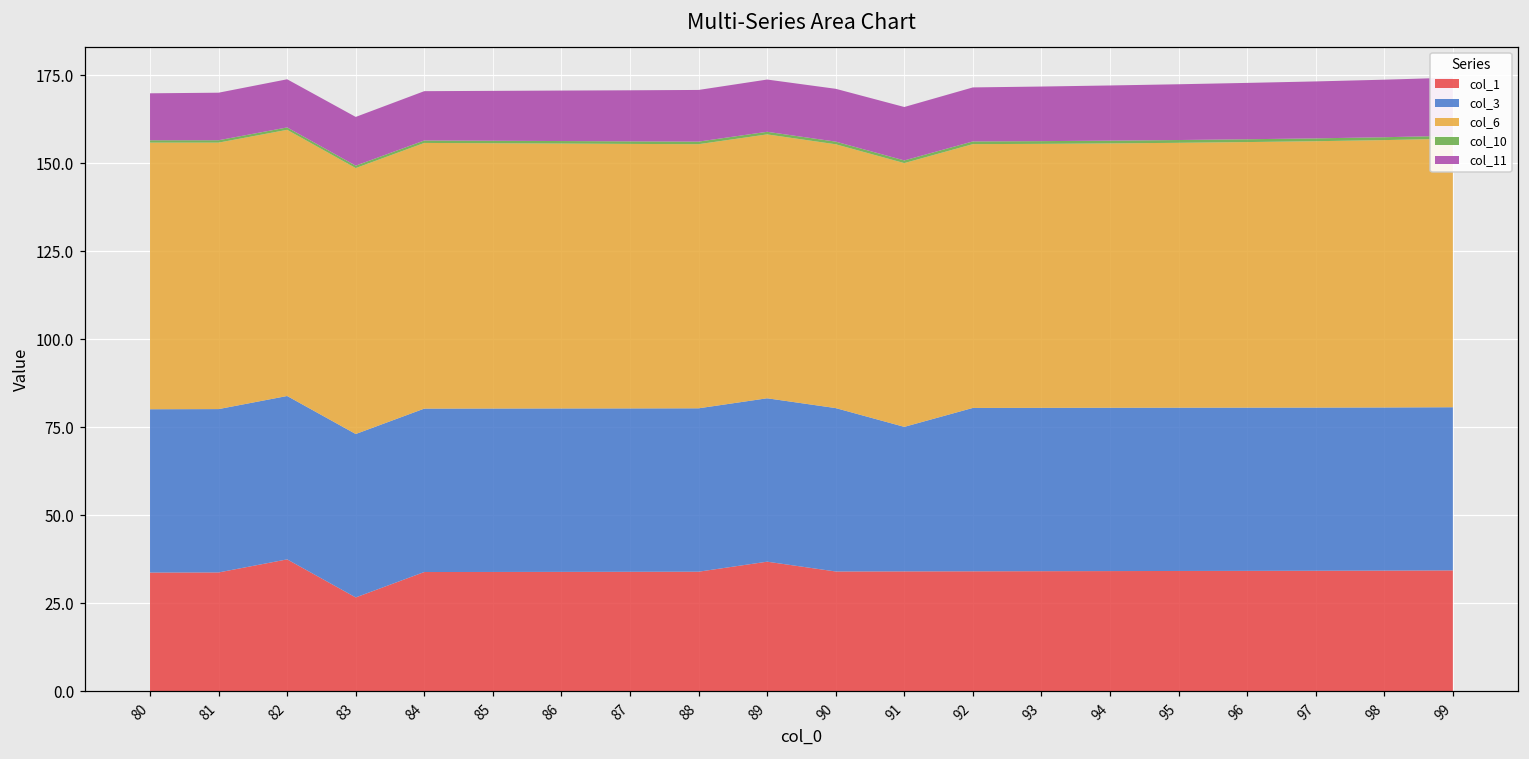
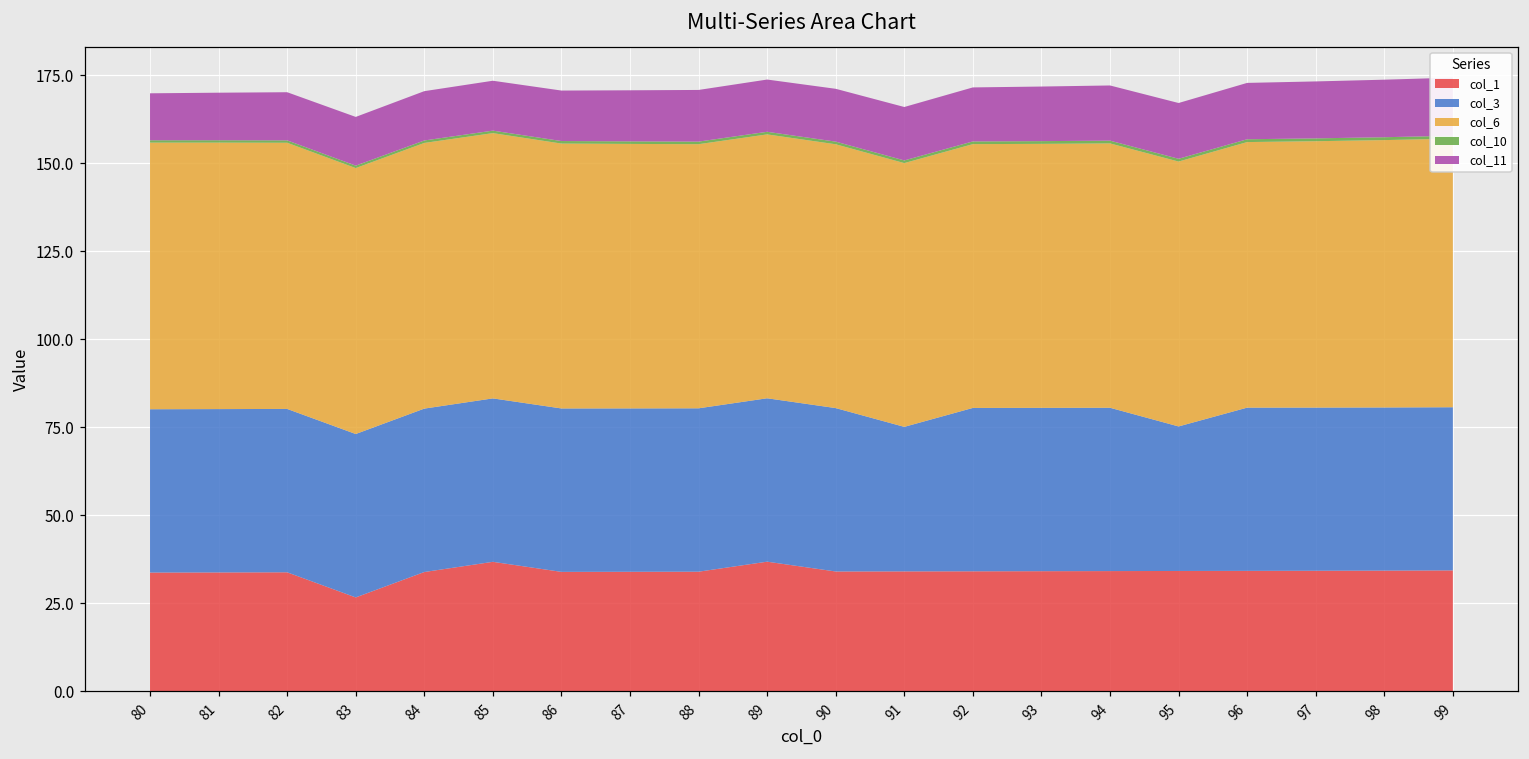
  {
    "col_1": {
      "80": 34,
      "81": 34,
-     "82": 38,
+     "82": 34,
      "83": 27,
      "84": 34,
-     "85": 34,
+     "85": 37,
      "86": 34,
      "87": 34,
      "88": 34,
      "89": 37,
      "90": 34,
      "91": 34,
      "92": 34,
      "93": 34,
      "94": 34,
      "95": 34,
      "96": 34,
      "97": 34,
      "98": 34,
      "99": 34
    },
    "col_3": {
      "80": 46,
      "81": 46,
      "82": 46,
      "83": 46,
      "84": 46,
      "85": 46,
      "86": 46,
      "87": 46,
      "88": 46,
      "89": 46,
      "90": 46,
      "91": 41,
      "92": 46,
      "93": 46,
      "94": 46,
-     "95": 46,
+     "95": 41,
      "96": 46,
      "97": 46,
      "98": 46,
      "99": 46
    },
    "col_6": {
      "95": 75,
      "96": 75,
      "97": 76,
      "98": 76
    },
    "col_10": {
      "95": 1,
      "96": 1,
      "97": 1,
      "98": 1
    },
    "col_11": {
      "80": 13,
      "81": 14,
      "82": 14,
      "83": 14,
      "84": 14,
      "85": 14,
      "86": 14,
      "87": 15,
      "88": 15,
      "89": 15,
      "90": 15,
      "91": 15,
      "92": 15,
      "93": 16,
      "94": 16,
      "95": 16,
      "96": 16,
      "97": 16,
      "98": 16
    }
  }
